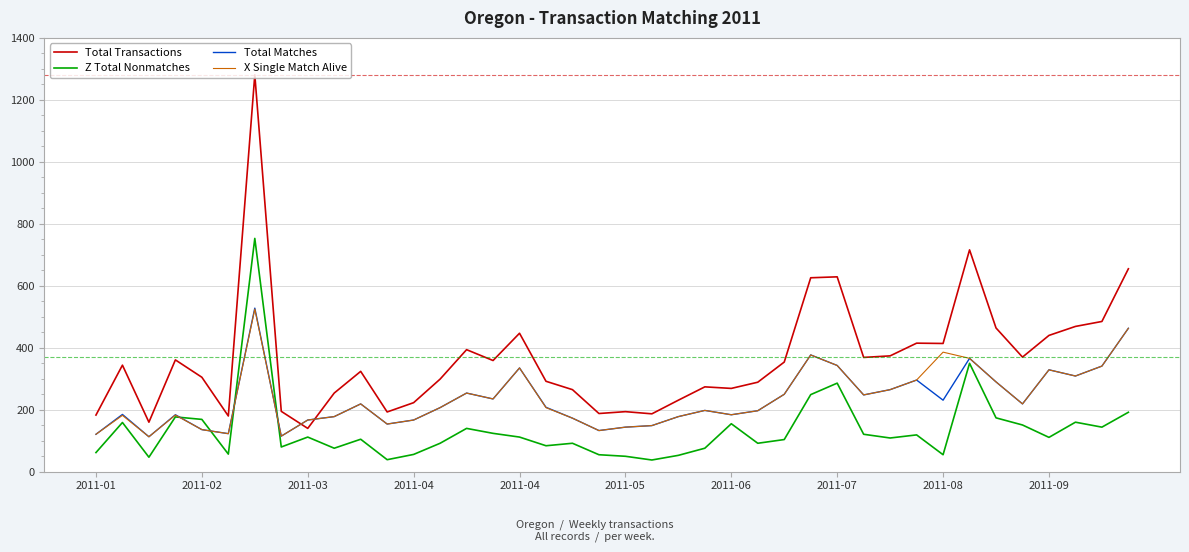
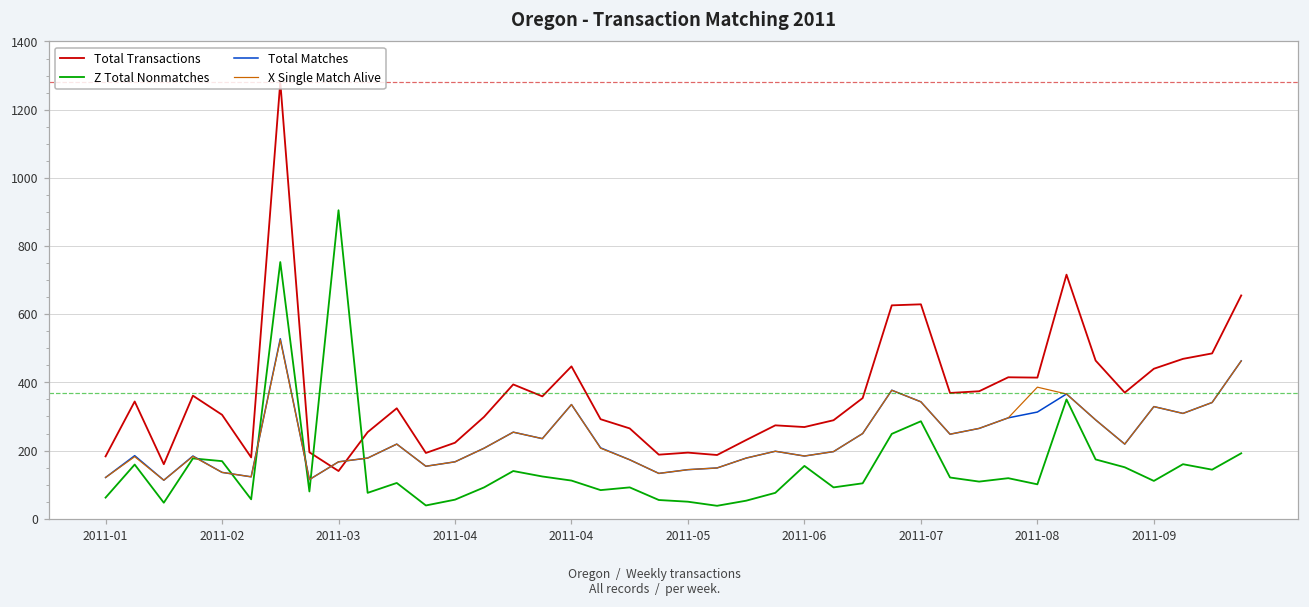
  {
    "Total Transactions": {
      "2011-01": 180,
      "2011-02": 310,
      "2011-03": 140,
      "2011-05": 190,
      "2011-06": 270,
      "2011-07": 630,
      "2011-08": 410,
      "2011-09": 440
    },
    "Z Total Nonmatches": {
      "2011-01": 60,
      "2011-02": 170,
-     "2011-03": 110,
+     "2011-03": 910,
      "2011-05": 50,
      "2011-06": 160,
      "2011-07": 290,
-     "2011-08": 60,
+     "2011-08": 100,
      "2011-09": 110
    },
    "Total Matches": {
-     "2011-08": 230
+     "2011-08": 310
    },
    "X Single Match Alive": {
      "2011-08": 390
    }
  }
